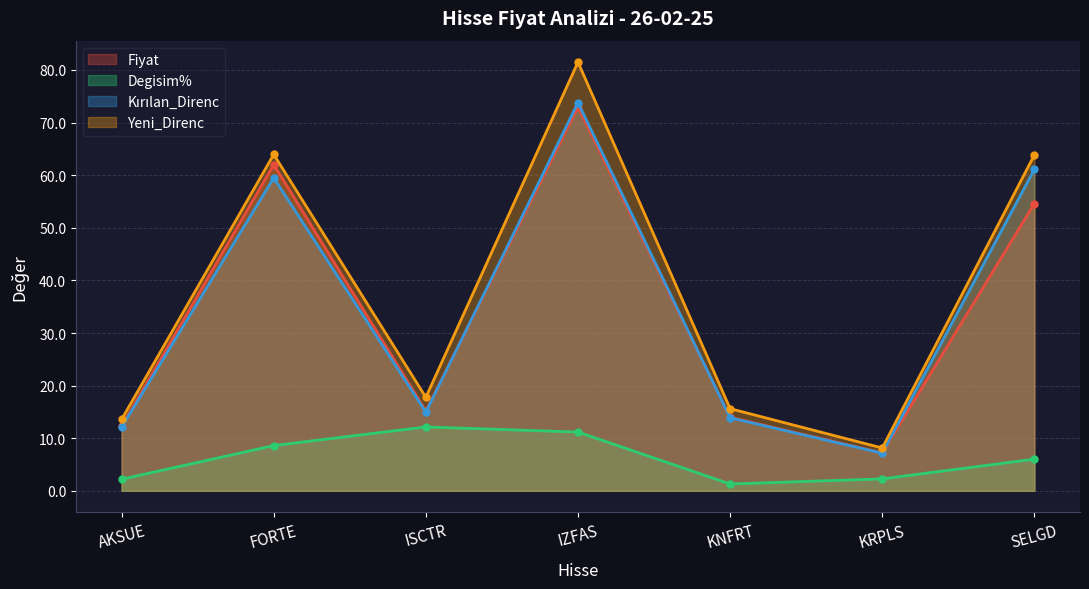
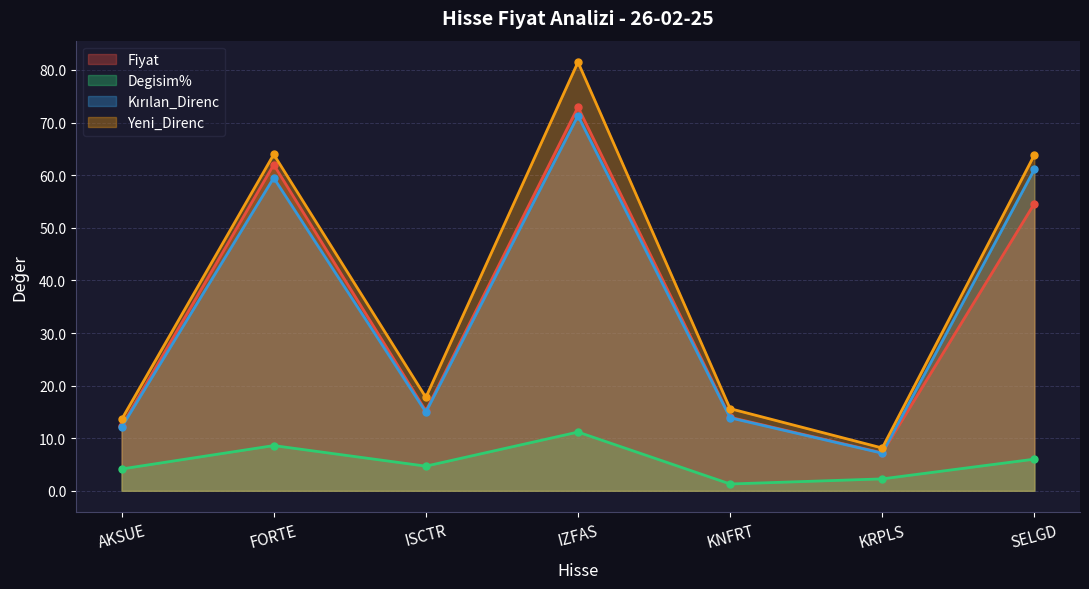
  {
    "Degisim%": {
-     "AKSUE": 2,
+     "AKSUE": 4,
      "FORTE": 9,
-     "ISCTR": 12,
+     "ISCTR": 5,
      "IZFAS": 11,
      "KNFRT": 1,
      "KRPLS": 2,
      "SELGD": 6
    },
    "Kırılan_Direnc": {
      "FORTE": 60,
-     "IZFAS": 74,
+     "IZFAS": 71,
      "SELGD": 61
    }
  }
